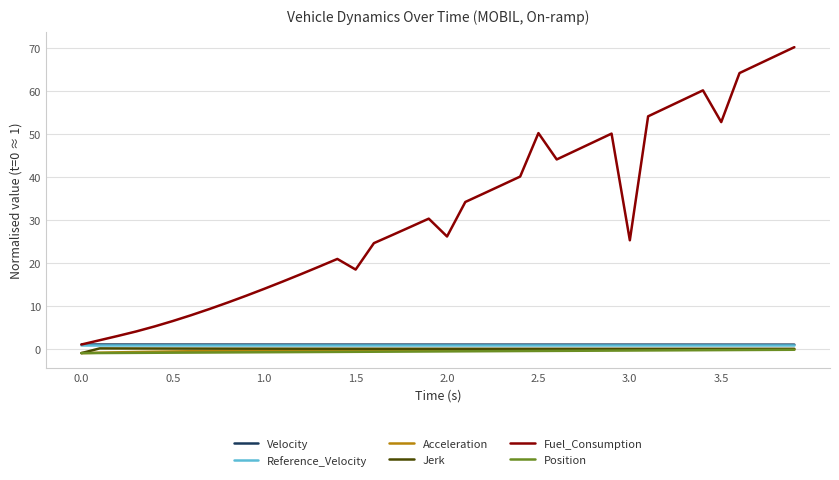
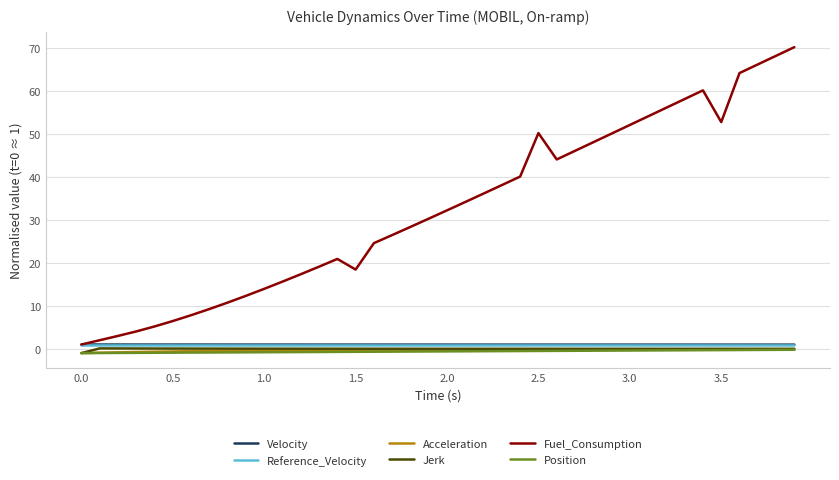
  {
    "Reference_Velocity": {
      "0.5": 1,
      "1.0": 1,
      "1.5": 1,
      "2.0": 1,
      "2.5": 1,
      "3.0": 1,
      "3.5": 1
    },
    "Jerk": {
      "0.5": 0
    },
    "Fuel_Consumption": {
      "0.5": 6,
      "1.0": 14,
      "1.5": 18,
-     "2.0": 26,
+     "2.0": 32,
      "2.5": 50,
-     "3.0": 25,
+     "3.0": 52,
      "3.5": 53
    }
  }
